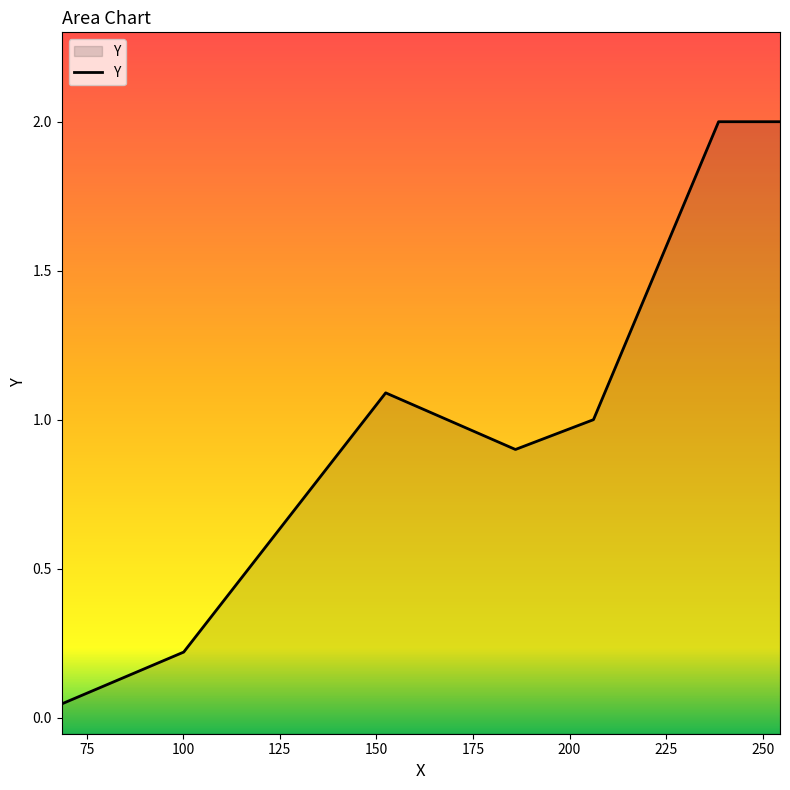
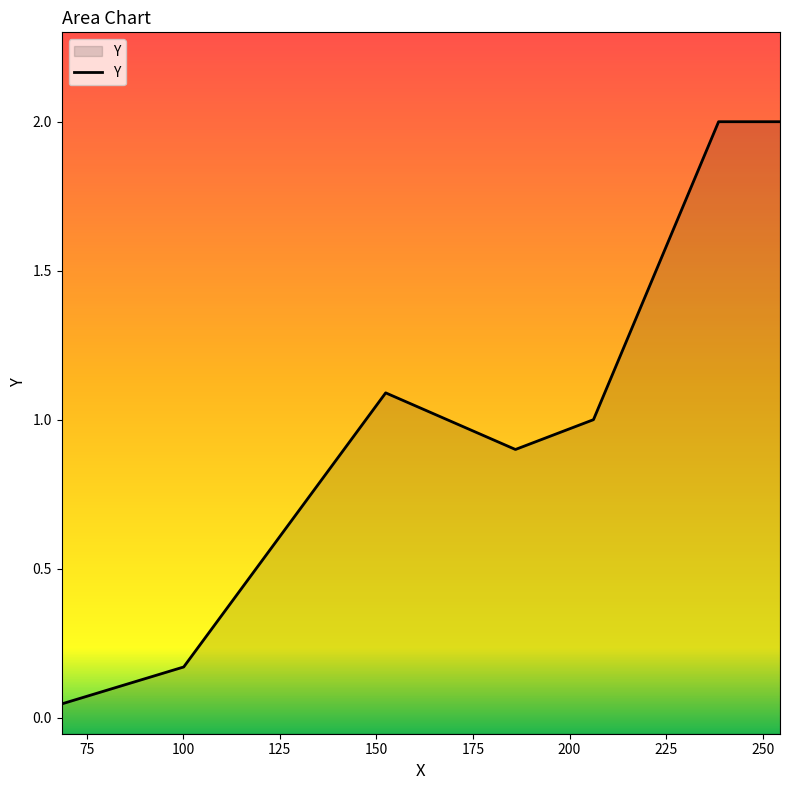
  {
-   "100": 0.22
+   "100": 0.17
  }
